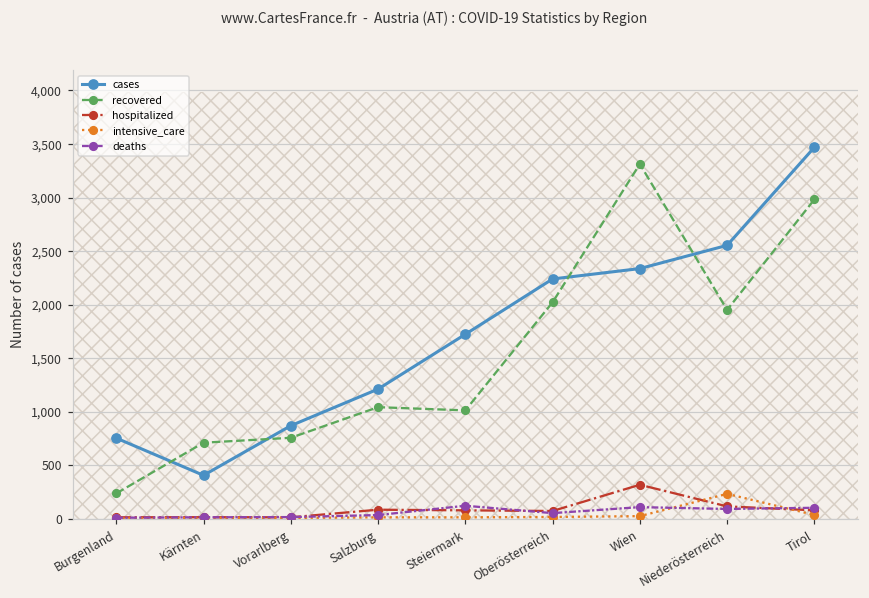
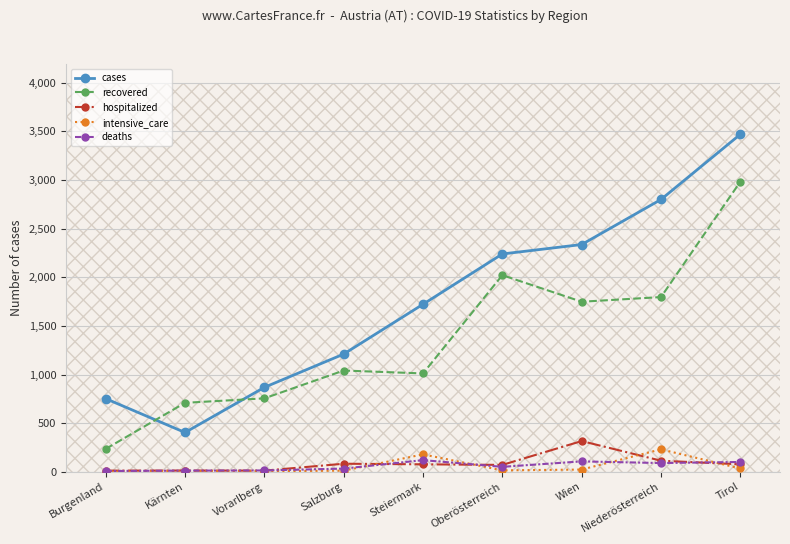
  {
    "cases": {
      "Burgenland": "800",
      "Kärnten": "400",
      "Vorarlberg": "900",
      "Salzburg": "1,200",
      "Steiermark": "1,700",
      "Oberösterreich": "2,200",
      "Wien": "2,300",
-     "Niederösterreich": "2,600",
+     "Niederösterreich": "2,800",
      "Tirol": "3,500"
    },
    "recovered": {
      "Burgenland": "200",
      "Kärnten": "700",
      "Vorarlberg": "800",
      "Salzburg": "1,000",
      "Steiermark": "1,000",
      "Oberösterreich": "2,000",
-     "Wien": "3,300",
-     "Niederösterreich": "2,000",
+     "Wien": "1,700",
+     "Niederösterreich": "1,800",
      "Tirol": "3,000"
    },
    "hospitalized": {
      "Salzburg": "100",
      "Steiermark": "100",
      "Wien": "300"
    },
    "intensive_care": {
-     "Steiermark": "0",
+     "Steiermark": "200",
      "Oberösterreich": "0",
      "Wien": "0",
      "Niederösterreich": "200",
      "Tirol": "0"
    },
    "deaths": {
      "Steiermark": "100",
      "Wien": "100"
    }
  }
